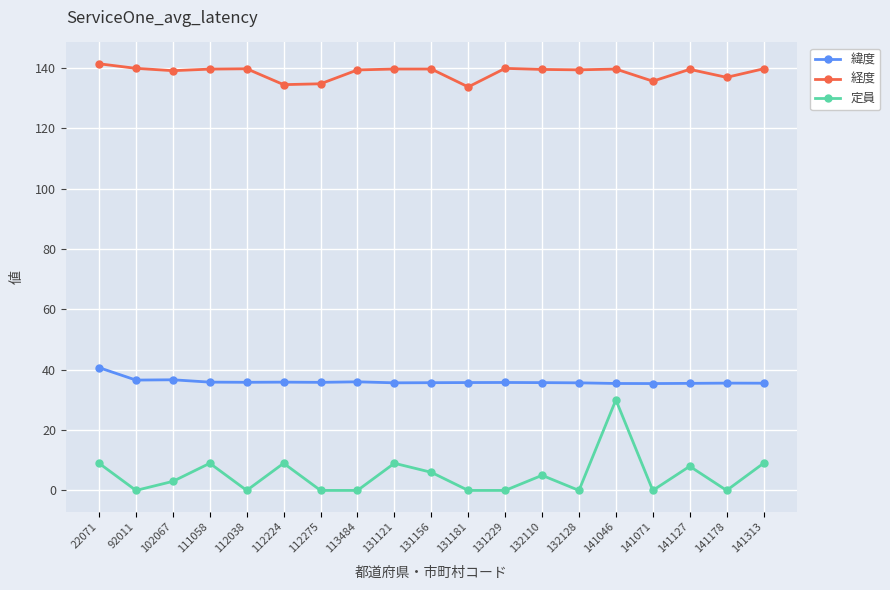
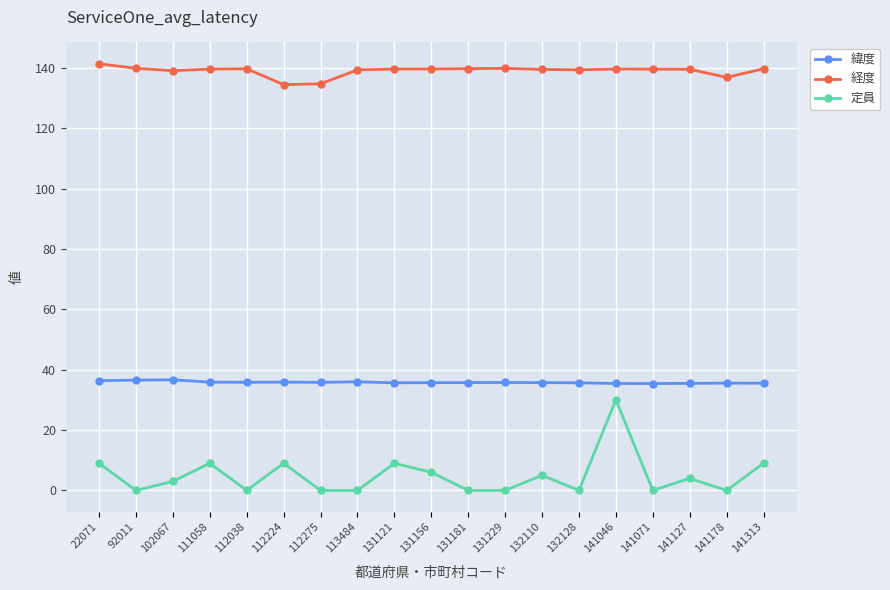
  {
    "緯度": {
-     "22071": 41,
+     "22071": 36,
      "92011": 37,
      "102067": 37,
      "111058": 36,
      "112038": 36,
      "112224": 36,
      "112275": 36,
      "113484": 36,
      "131121": 36,
      "131156": 36,
      "131181": 36,
      "131229": 36,
      "132110": 36,
      "132128": 36,
      "141046": 35,
      "141071": 35,
      "141127": 35,
      "141178": 36,
      "141313": 36
    },
    "経度": {
      "22071": 141,
      "92011": 140,
      "102067": 139,
      "111058": 140,
      "112038": 140,
      "112224": 134,
      "112275": 135,
      "113484": 139,
      "131121": 140,
      "131156": 140,
-     "131181": 134,
+     "131181": 140,
      "131229": 140,
      "132110": 140,
      "132128": 139,
      "141046": 140,
-     "141071": 136,
+     "141071": 140,
      "141127": 140,
      "141178": 137,
      "141313": 140
    },
    "定員": {
      "22071": 9,
      "92011": 0,
      "102067": 3,
      "111058": 9,
      "112038": 0,
      "112224": 9,
      "112275": 0,
      "113484": 0,
      "131121": 9,
      "131156": 6,
      "131181": 0,
      "131229": 0,
      "132110": 5,
      "132128": 0,
      "141046": 30,
      "141071": 0,
-     "141127": 8,
+     "141127": 4,
      "141178": 0,
      "141313": 9
    }
  }
